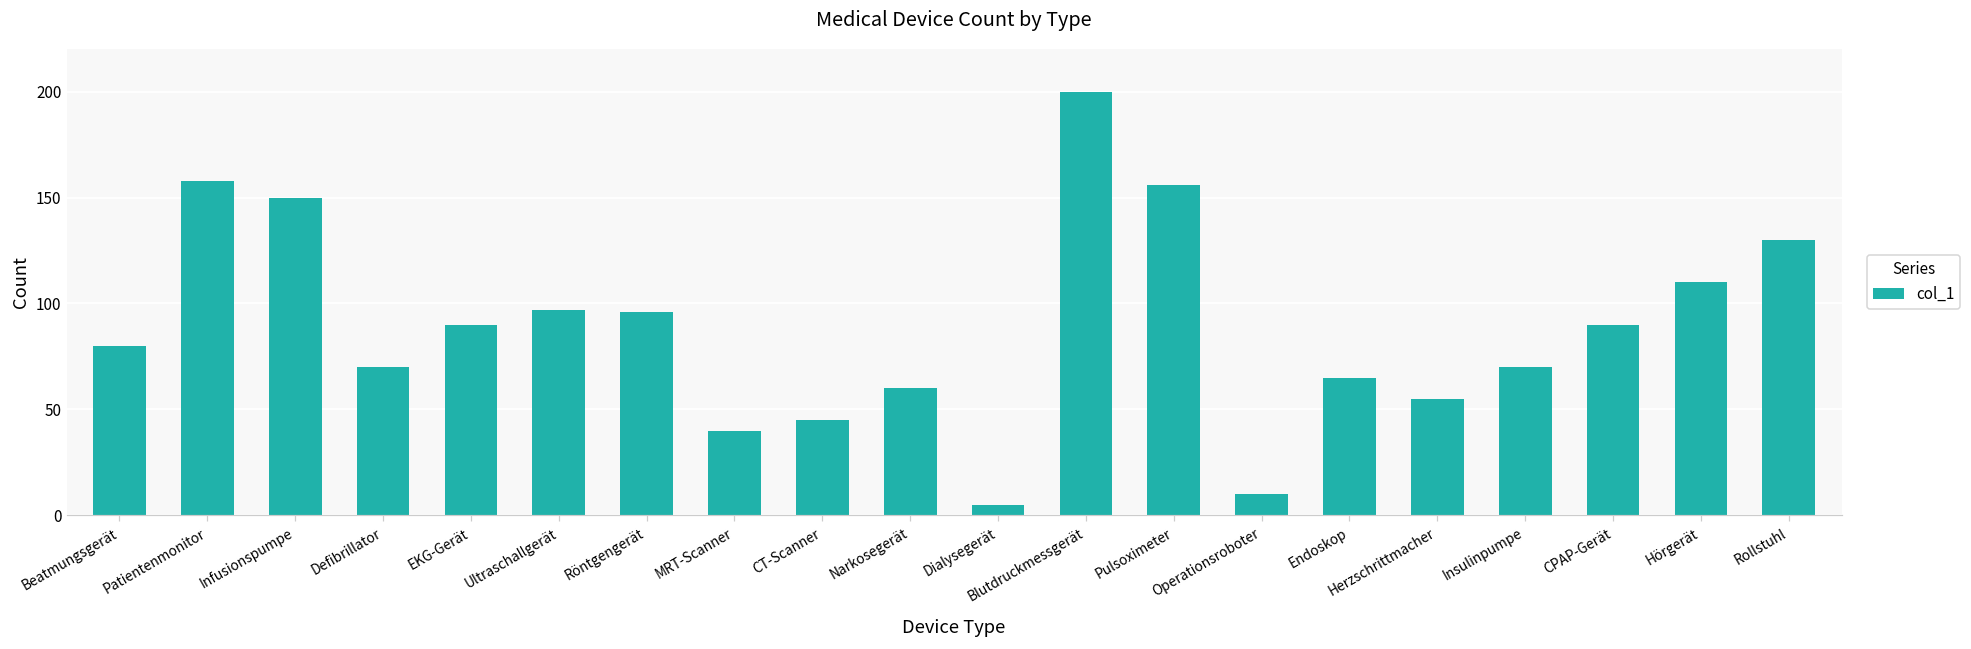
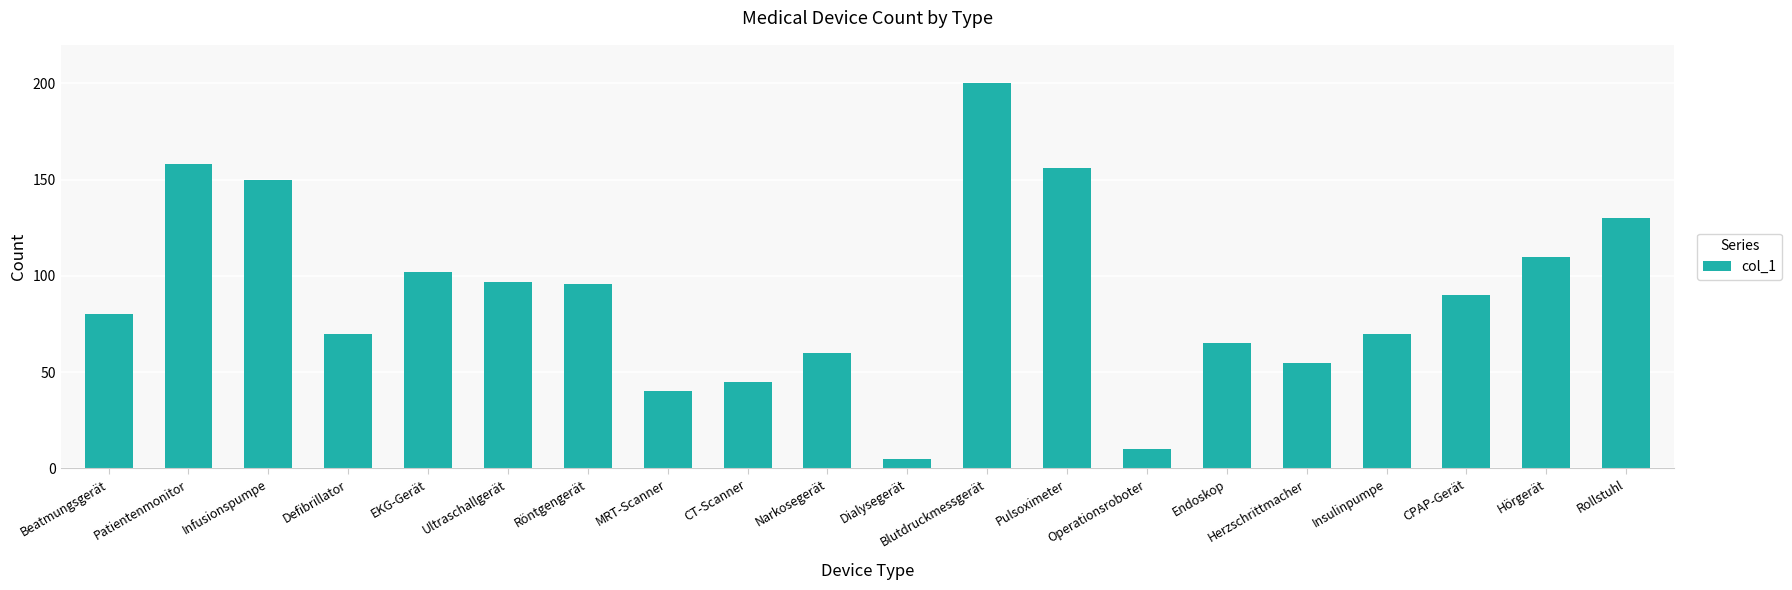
  {
    "Beatmungsgerät": 80,
    "Patientenmonitor": 158,
    "Infusionspumpe": 150,
    "Defibrillator": 70,
-   "EKG-Gerät": 90,
+   "EKG-Gerät": 102,
    "Ultraschallgerät": 97,
    "Röntgengerät": 96,
    "MRT-Scanner": 40,
    "CT-Scanner": 45,
    "Narkosegerät": 60,
    "Dialysegerät": 5,
    "Blutdruckmessgerät": 200,
    "Pulsoximeter": 156,
    "Operationsroboter": 10,
    "Endoskop": 65,
    "Herzschrittmacher": 55,
    "Insulinpumpe": 70,
    "CPAP-Gerät": 90,
    "Hörgerät": 110,
    "Rollstuhl": 130
  }
